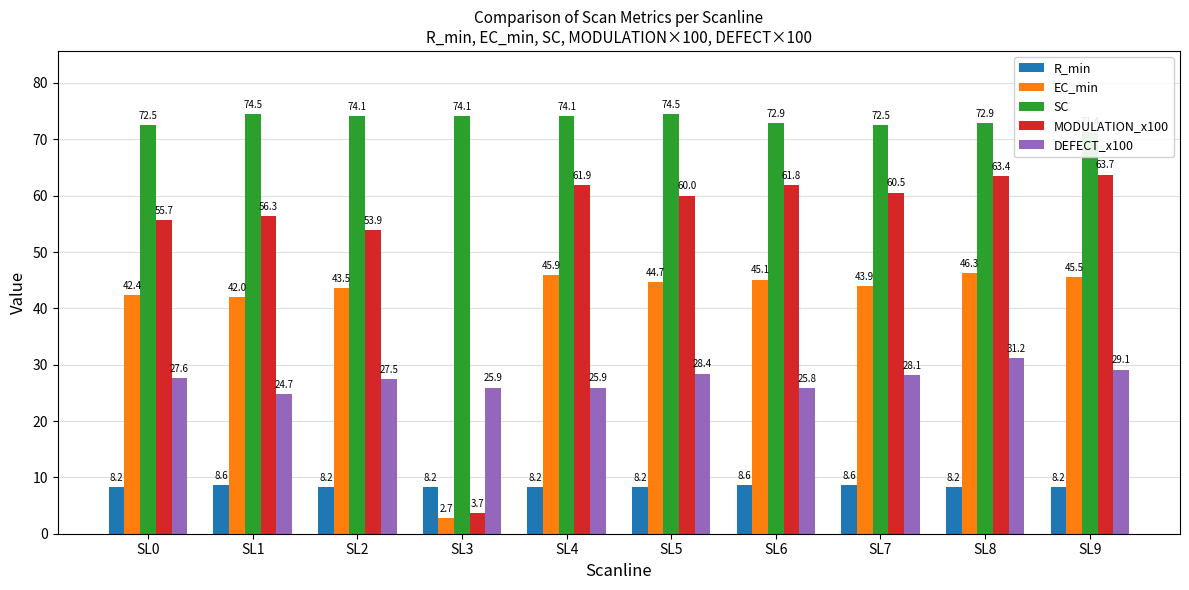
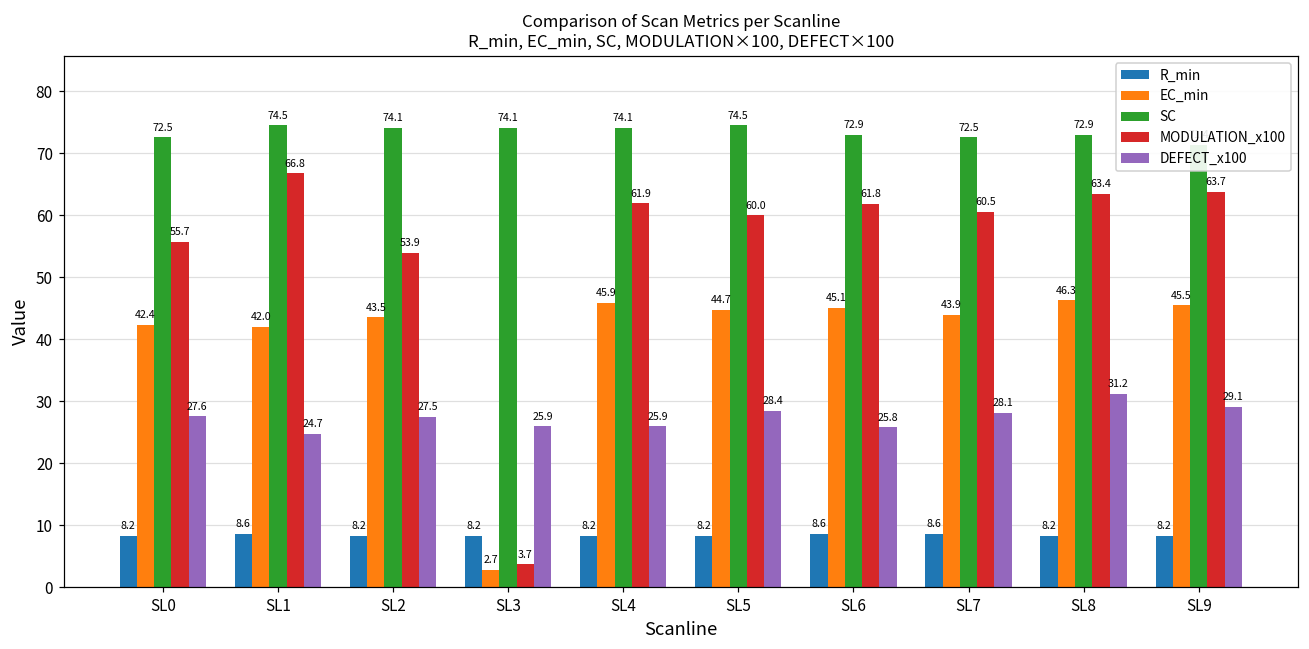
  {
    "R_min": {
      "SL0": 8.2,
      "SL1": 8.6,
      "SL2": 8.2,
      "SL3": 8.2,
      "SL4": 8.2,
      "SL5": 8.2,
      "SL6": 8.6,
      "SL7": 8.6,
      "SL8": 8.2,
      "SL9": 8.2
    },
    "EC_min": {
      "SL0": 42.4,
      "SL1": 42.0,
      "SL2": 43.5,
      "SL3": 2.7,
      "SL4": 45.9,
      "SL5": 44.7,
      "SL6": 45.1,
      "SL7": 43.9,
      "SL8": 46.3,
      "SL9": 45.5
    },
    "SC": {
      "SL0": 72.5,
      "SL1": 74.5,
      "SL2": 74.1,
      "SL3": 74.1,
      "SL4": 74.1,
      "SL5": 74.5,
      "SL6": 72.9,
      "SL7": 72.5,
      "SL8": 72.9
    },
    "MODULATION_x100": {
      "SL0": 55.7,
-     "SL1": 56.3,
+     "SL1": 66.8,
      "SL2": 53.9,
      "SL3": 3.7,
      "SL4": 61.9,
      "SL5": 60.0,
      "SL6": 61.8,
      "SL7": 60.5,
      "SL8": 63.4,
      "SL9": 63.7
    },
    "DEFECT_x100": {
      "SL0": 27.6,
      "SL1": 24.7,
      "SL2": 27.5,
      "SL3": 25.9,
      "SL4": 25.9,
      "SL5": 28.4,
      "SL6": 25.8,
      "SL7": 28.1,
      "SL8": 31.2,
      "SL9": 29.1
    }
  }
